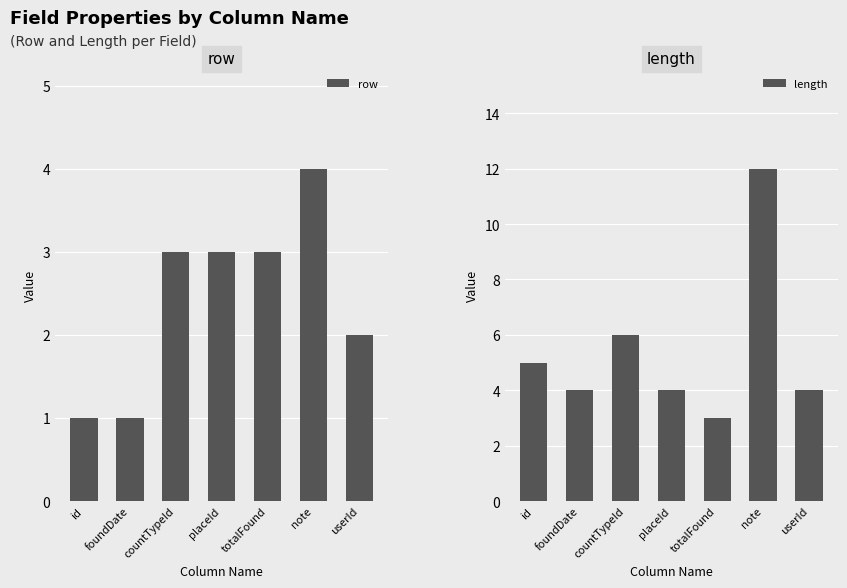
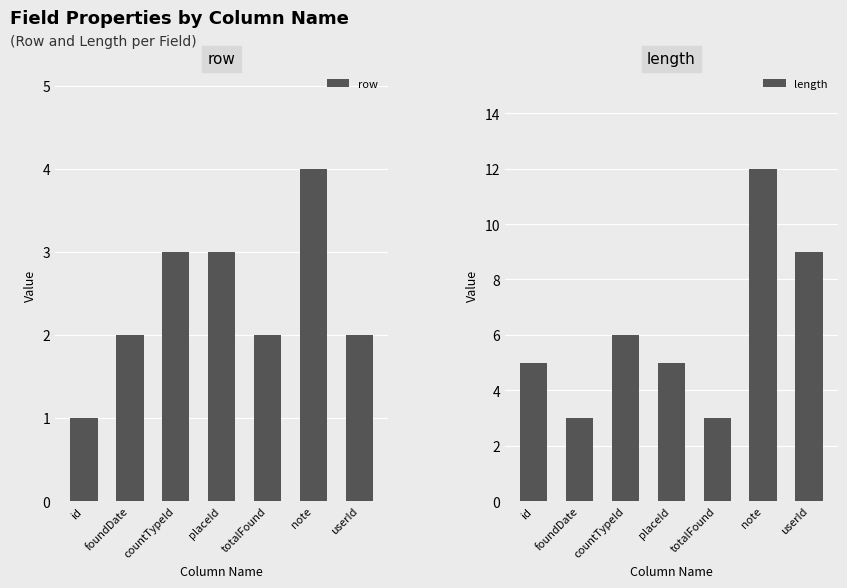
  {
    "row": {
      "id": 1,
-     "foundDate": 1,
+     "foundDate": 2,
      "countTypeId": 3,
      "placeId": 3,
-     "totalFound": 3,
+     "totalFound": 2,
      "note": 4,
      "userId": 2
    },
    "length": {
      "id": 5,
-     "foundDate": 4,
+     "foundDate": 3,
      "countTypeId": 6,
-     "placeId": 4,
+     "placeId": 5,
      "totalFound": 3,
      "note": 12,
-     "userId": 4
+     "userId": 9
    }
  }
